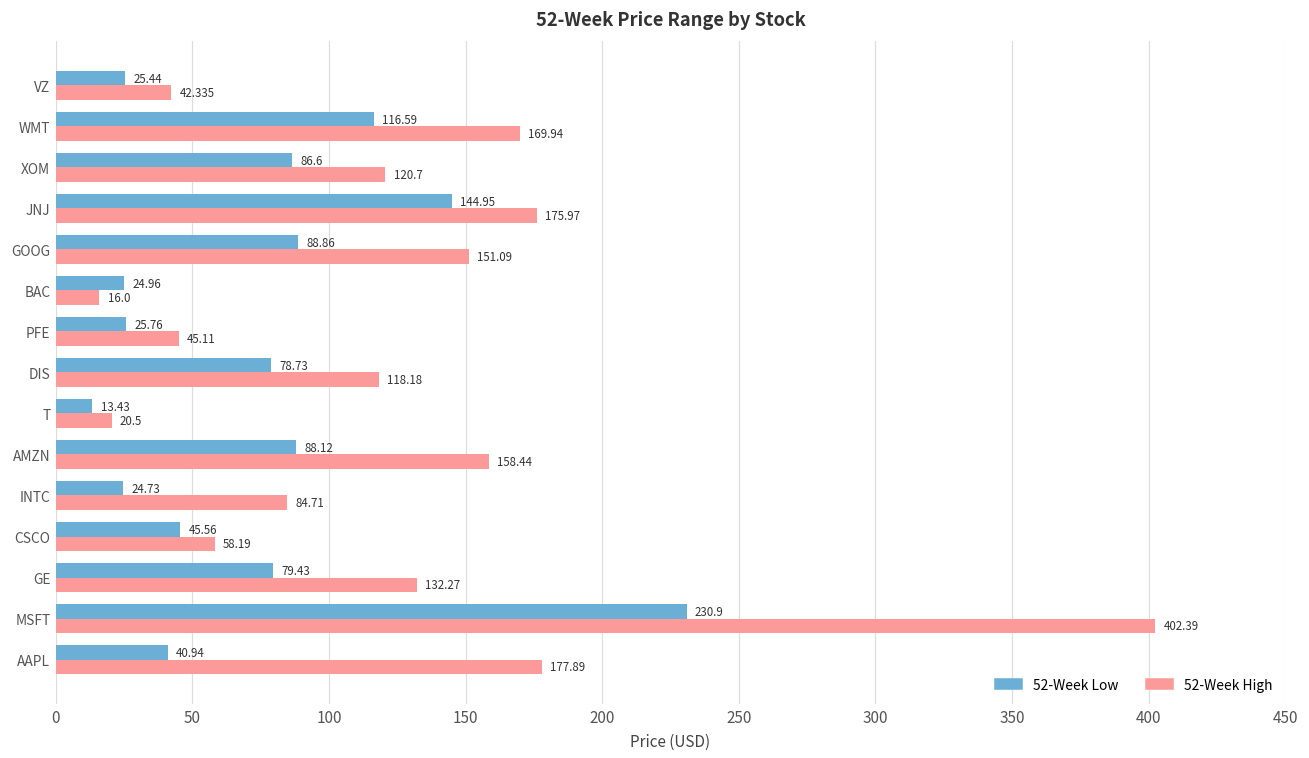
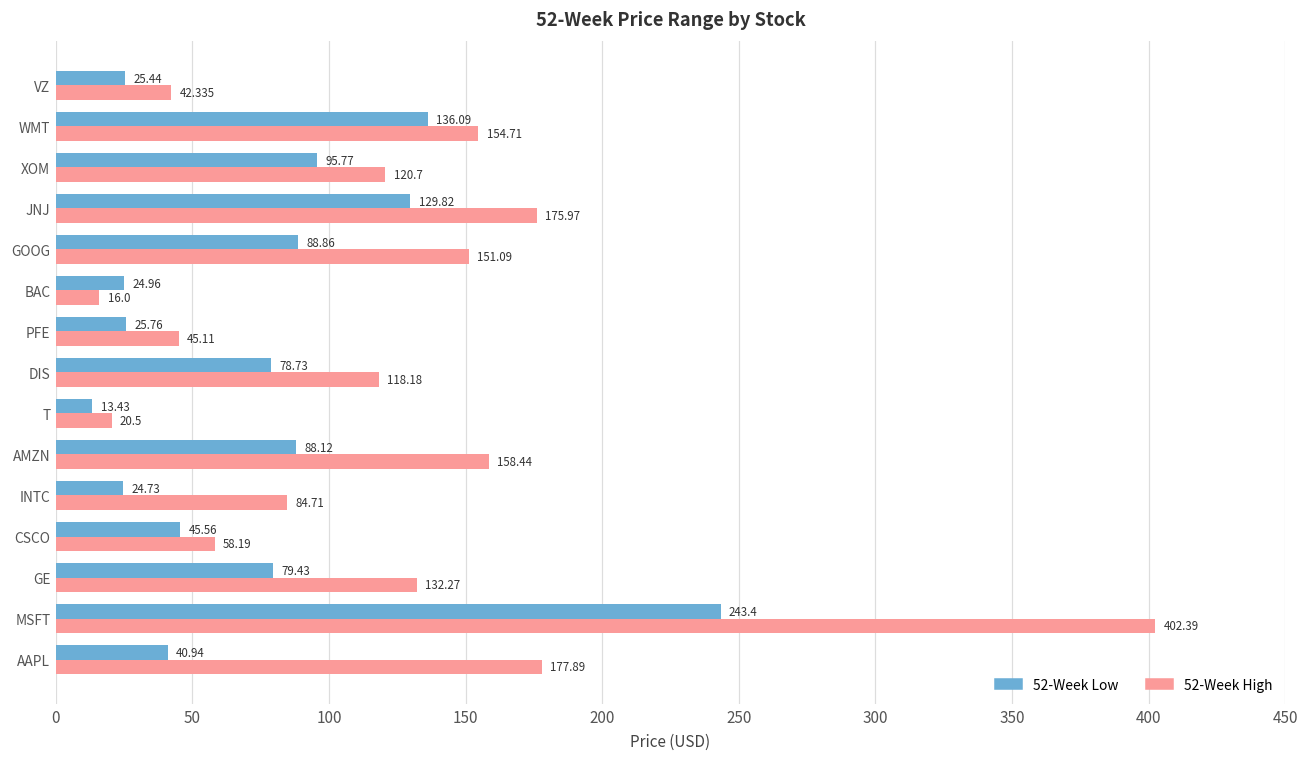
  {
    "52-Week Low": {
      "VZ": 25.44,
-     "WMT": 116.59,
-     "XOM": 86.6,
-     "JNJ": 144.95,
+     "WMT": 136.09,
+     "XOM": 95.77,
+     "JNJ": 129.82,
      "GOOG": 88.86,
      "BAC": 24.96,
      "PFE": 25.76,
      "DIS": 78.73,
      "T": 13.43,
      "AMZN": 88.12,
      "INTC": 24.73,
      "CSCO": 45.56,
      "GE": 79.43,
-     "MSFT": 230.9,
+     "MSFT": 243.4,
      "AAPL": 40.94
    },
    "52-Week High": {
      "VZ": 42.335,
-     "WMT": 169.94,
+     "WMT": 154.71,
      "XOM": 120.7,
      "JNJ": 175.97,
      "GOOG": 151.09,
      "BAC": 16.0,
      "PFE": 45.11,
      "DIS": 118.18,
      "T": 20.5,
      "AMZN": 158.44,
      "INTC": 84.71,
      "CSCO": 58.19,
      "GE": 132.27,
      "MSFT": 402.39,
      "AAPL": 177.89
    }
  }
